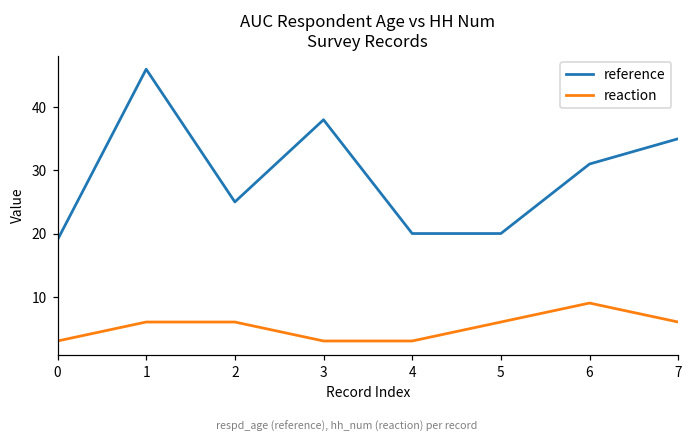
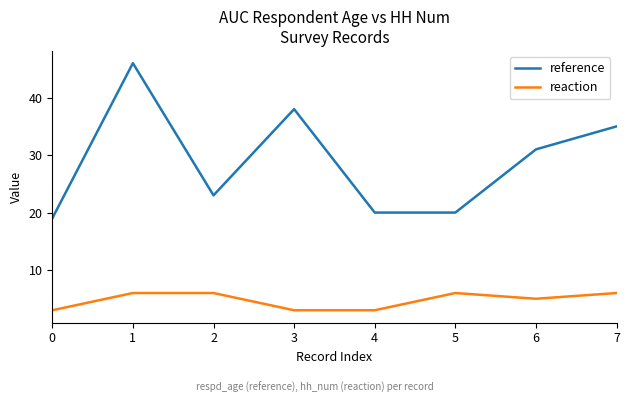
  {
    "reference": {
      "0": 19,
      "1": 46,
-     "2": 25,
+     "2": 23,
      "3": 38,
      "4": 20,
      "5": 20,
      "6": 31,
      "7": 35
    },
    "reaction": {
      "0": 3,
      "1": 6,
      "2": 6,
      "3": 3,
      "4": 3,
      "5": 6,
-     "6": 9,
+     "6": 5,
      "7": 6
    }
  }
